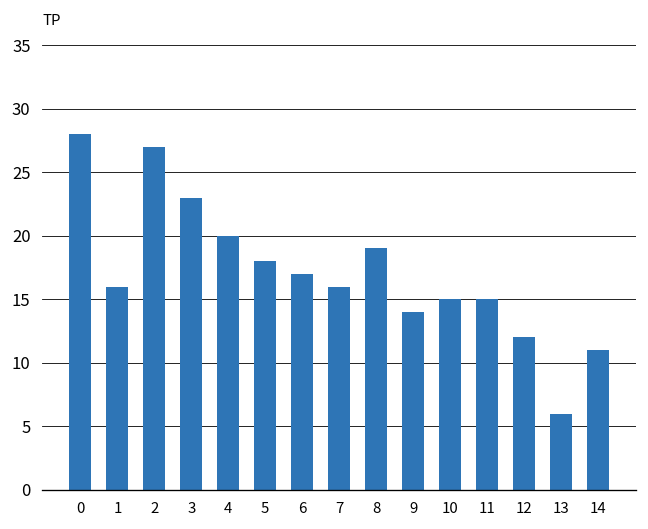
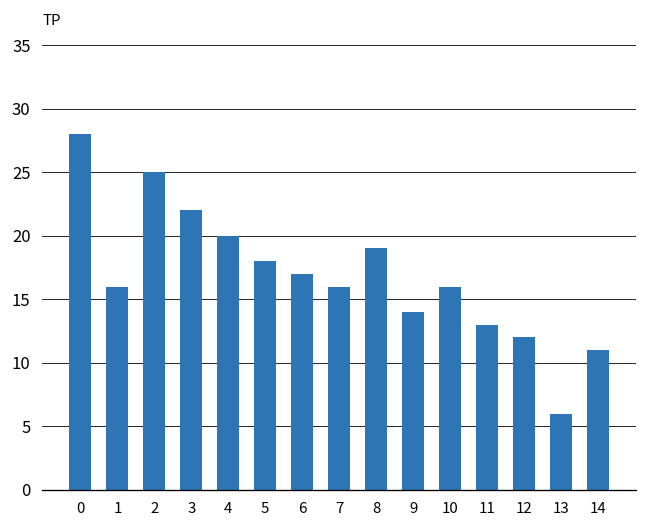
  {
    "0": 28,
    "1": 16,
-   "2": 27,
-   "3": 23,
+   "2": 25,
+   "3": 22,
    "4": 20,
    "5": 18,
    "6": 17,
    "7": 16,
    "8": 19,
    "9": 14,
-   "10": 15,
-   "11": 15,
+   "10": 16,
+   "11": 13,
    "12": 12,
    "13": 6,
    "14": 11
  }
